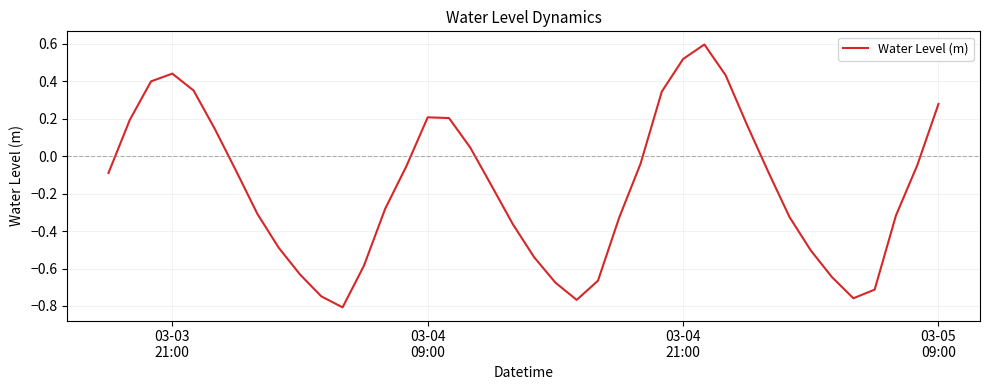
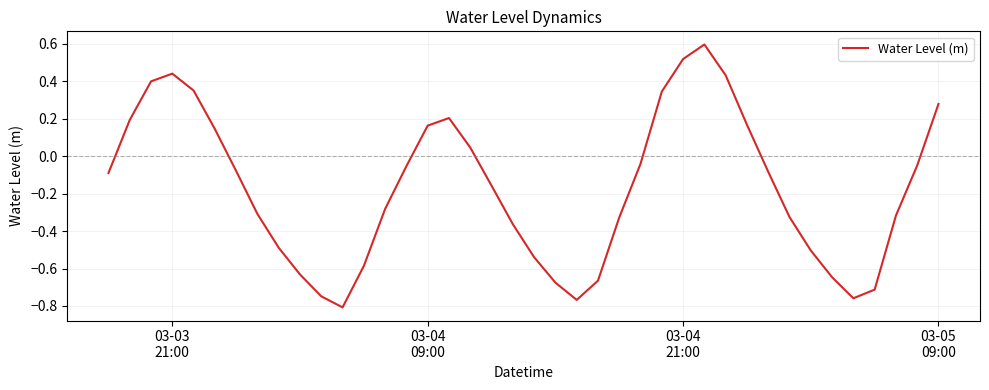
  {
    "03-03 21:00": 0.44,
-   "03-04 09:00": 0.21,
+   "03-04 09:00": 0.16,
    "03-04 21:00": 0.52,
    "03-05 09:00": 0.28
  }
